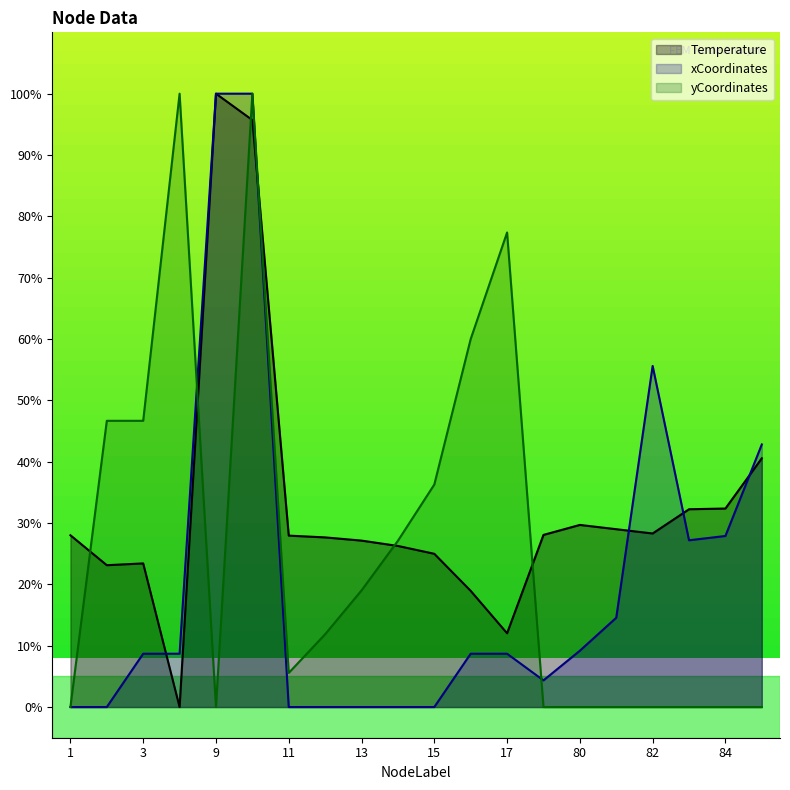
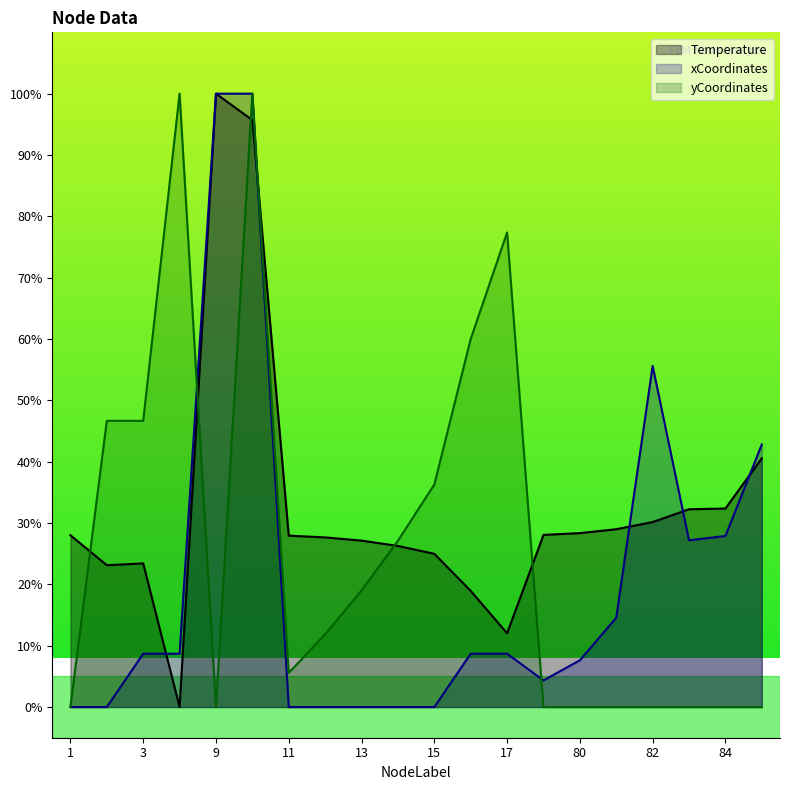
  {
    "Temperature": {
-     "80": "30%",
-     "82": "28%",
+     "80": "28%",
+     "82": "30%",
      "84": "32%"
    },
    "xCoordinates": {
-     "80": "9%",
+     "80": "8%",
      "82": "56%",
      "84": "28%"
    }
  }
